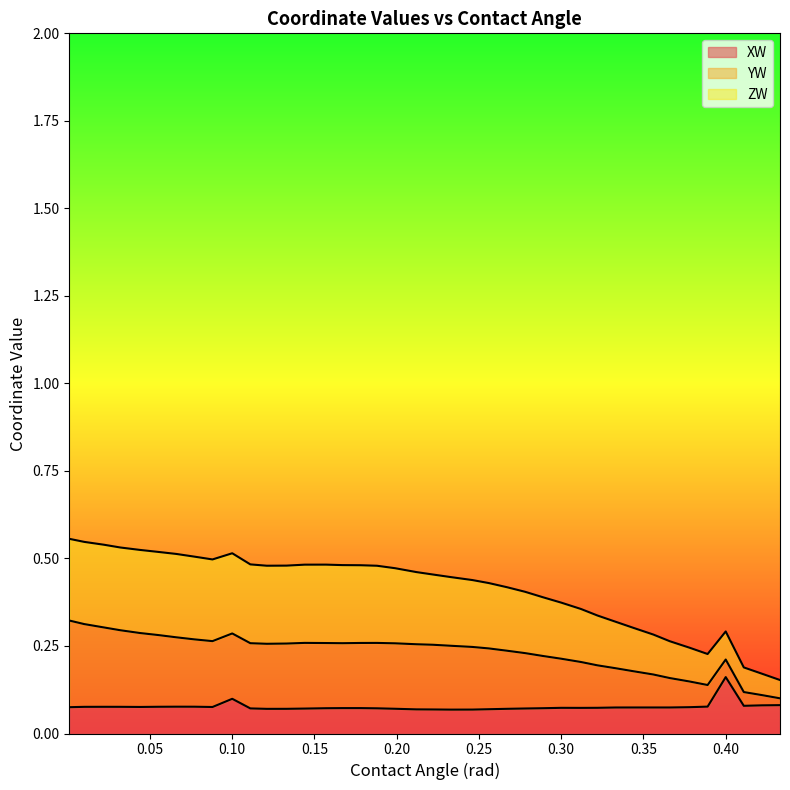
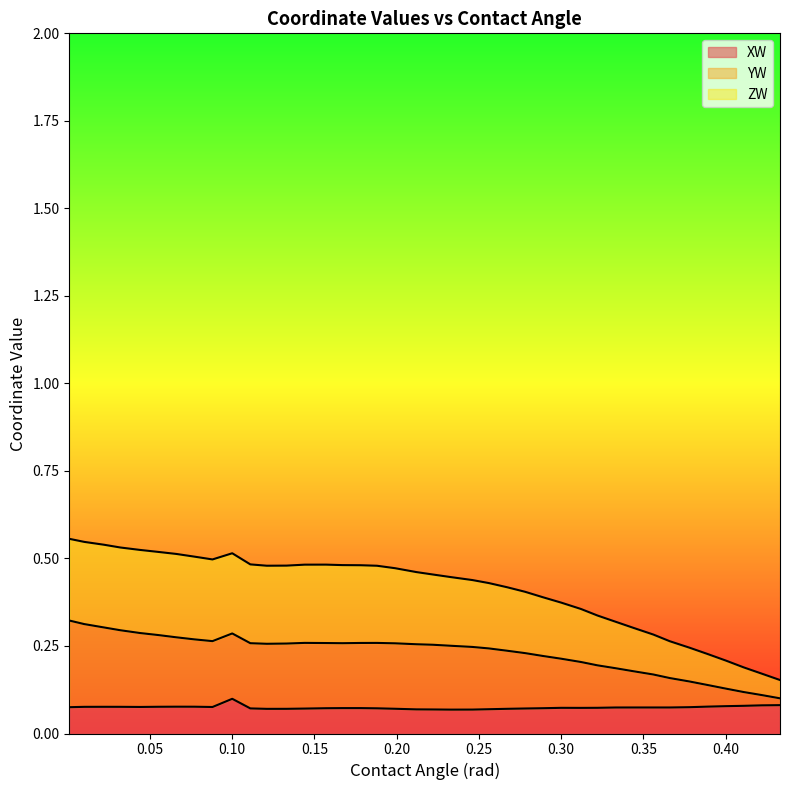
  {
    "XW": {
      "0.10": 0.10,
      "0.30": 0.07,
-     "0.40": 0.16
+     "0.40": 0.08
    }
  }
